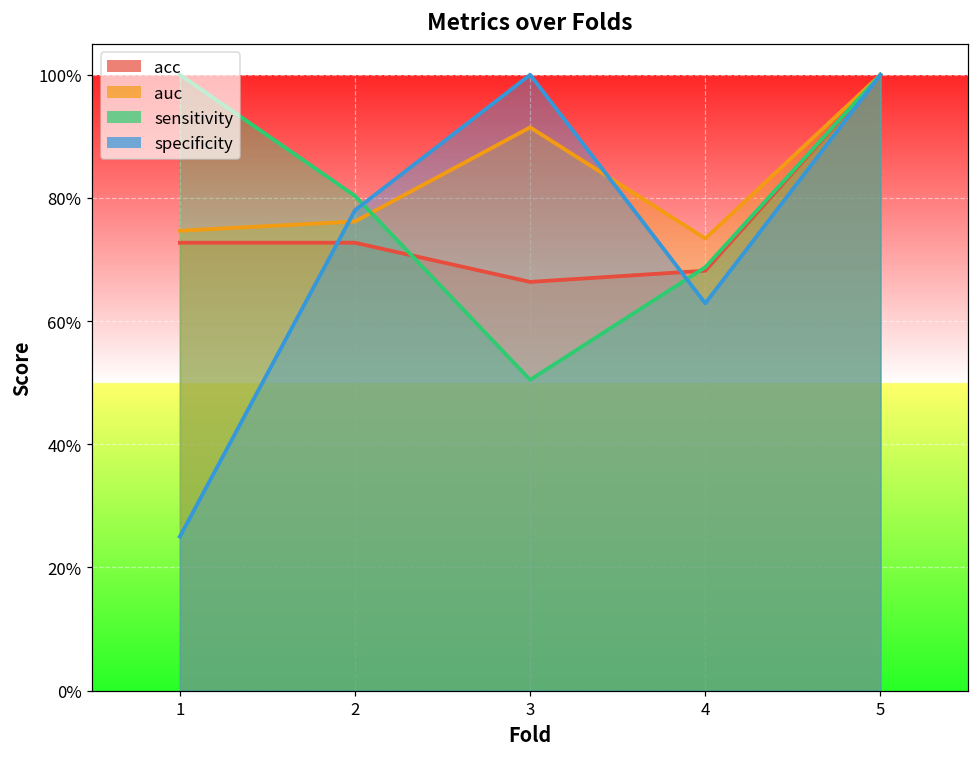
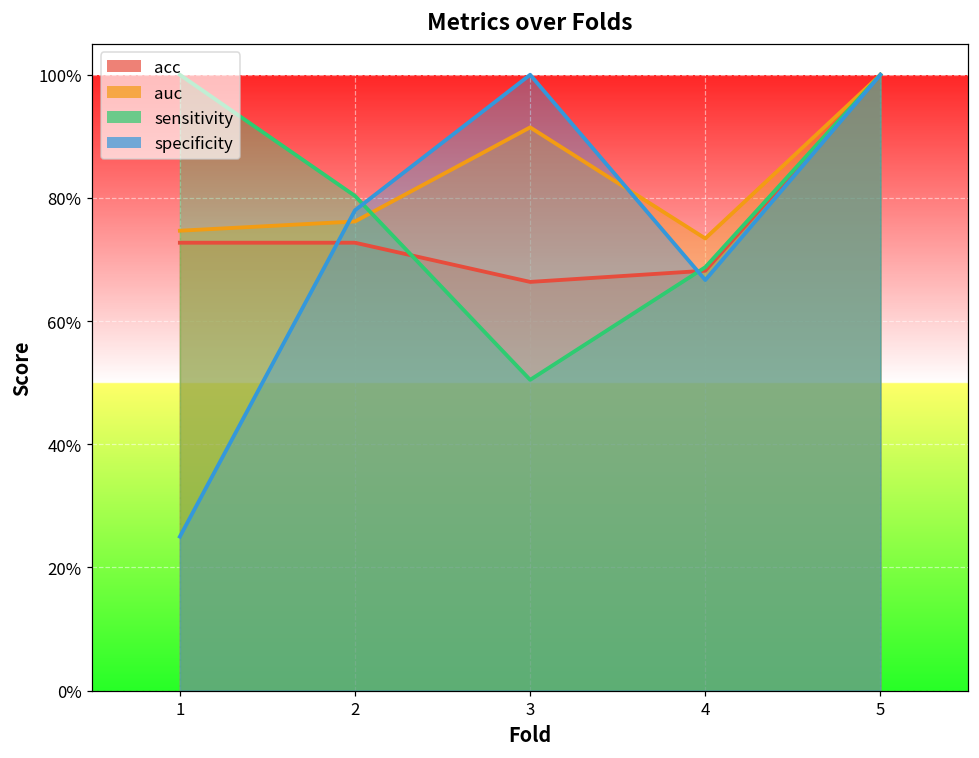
  {
    "sensitivity": {
      "2": "80%",
      "3": "50%",
      "4": "69%"
    },
    "specificity": {
      "1": "25%",
      "2": "78%",
      "3": "100%",
-     "4": "63%"
+     "4": "67%"
    }
  }
